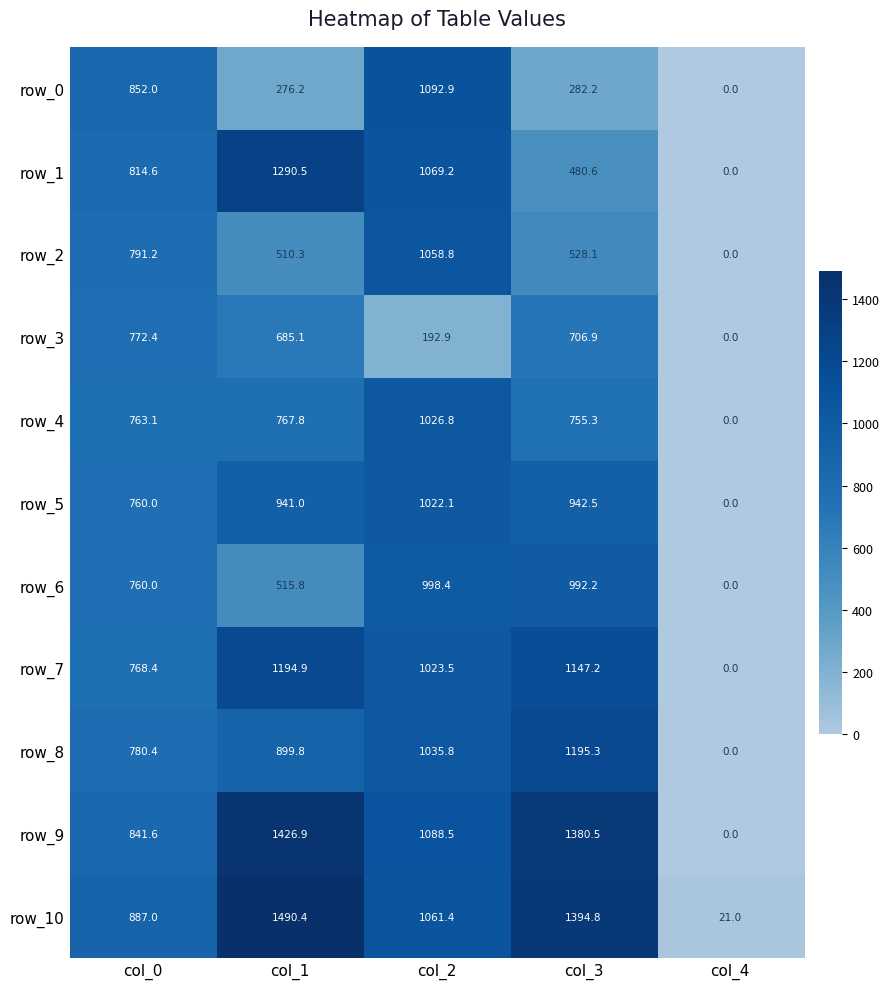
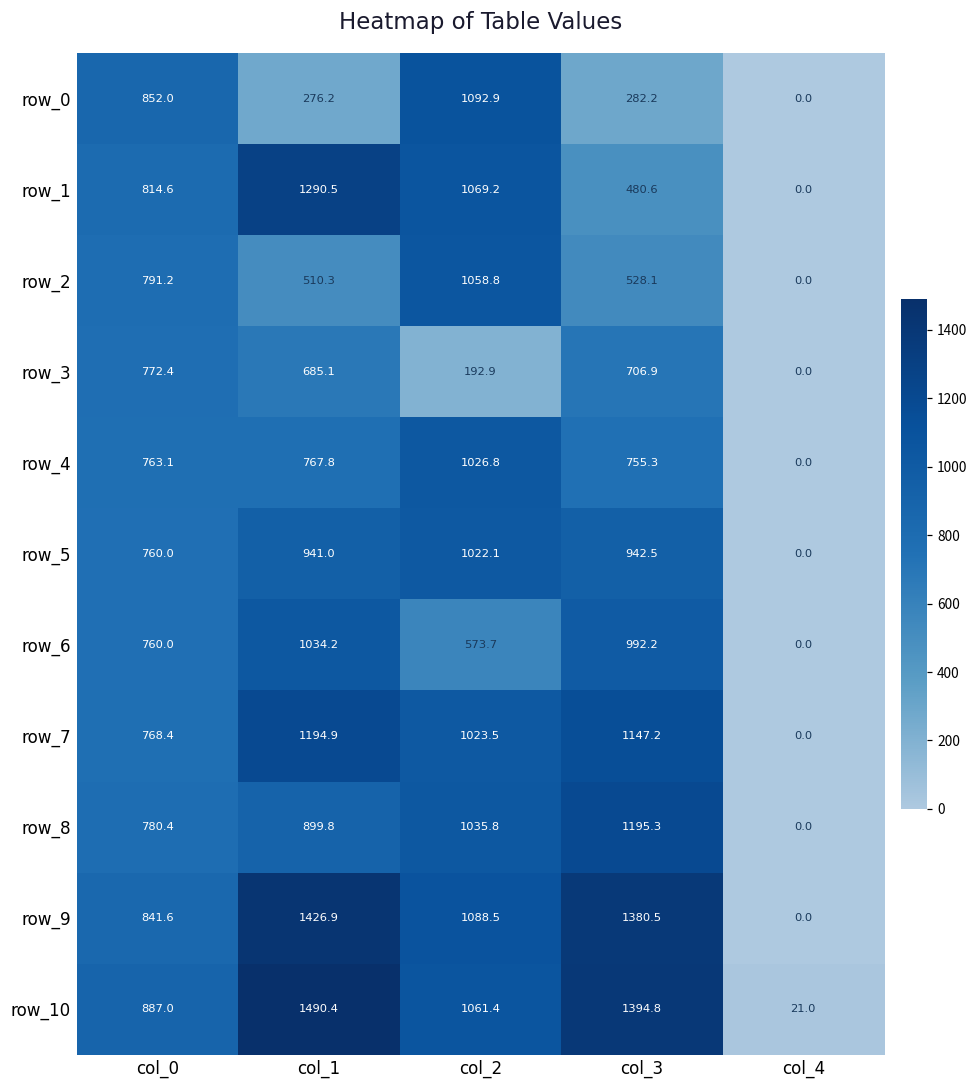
  {
    "row_0": {
      "col_0": 852.0,
      "col_1": 276.2,
      "col_2": 1092.9,
      "col_3": 282.2,
      "col_4": 0.0
    },
    "row_1": {
      "col_0": 814.6,
      "col_1": 1290.5,
      "col_2": 1069.2,
      "col_3": 480.6,
      "col_4": 0.0
    },
    "row_2": {
      "col_0": 791.2,
      "col_1": 510.3,
      "col_2": 1058.8,
      "col_3": 528.1,
      "col_4": 0.0
    },
    "row_3": {
      "col_0": 772.4,
      "col_1": 685.1,
      "col_2": 192.9,
      "col_3": 706.9,
      "col_4": 0.0
    },
    "row_4": {
      "col_0": 763.1,
      "col_1": 767.8,
      "col_2": 1026.8,
      "col_3": 755.3,
      "col_4": 0.0
    },
    "row_5": {
      "col_0": 760.0,
      "col_1": 941.0,
      "col_2": 1022.1,
      "col_3": 942.5,
      "col_4": 0.0
    },
    "row_6": {
      "col_0": 760.0,
-     "col_1": 515.8,
-     "col_2": 998.4,
+     "col_1": 1034.2,
+     "col_2": 573.7,
      "col_3": 992.2,
      "col_4": 0.0
    },
    "row_7": {
      "col_0": 768.4,
      "col_1": 1194.9,
      "col_2": 1023.5,
      "col_3": 1147.2,
      "col_4": 0.0
    },
    "row_8": {
      "col_0": 780.4,
      "col_1": 899.8,
      "col_2": 1035.8,
      "col_3": 1195.3,
      "col_4": 0.0
    },
    "row_9": {
      "col_0": 841.6,
      "col_1": 1426.9,
      "col_2": 1088.5,
      "col_3": 1380.5,
      "col_4": 0.0
    },
    "row_10": {
      "col_0": 887.0,
      "col_1": 1490.4,
      "col_2": 1061.4,
      "col_3": 1394.8,
      "col_4": 21.0
    }
  }
